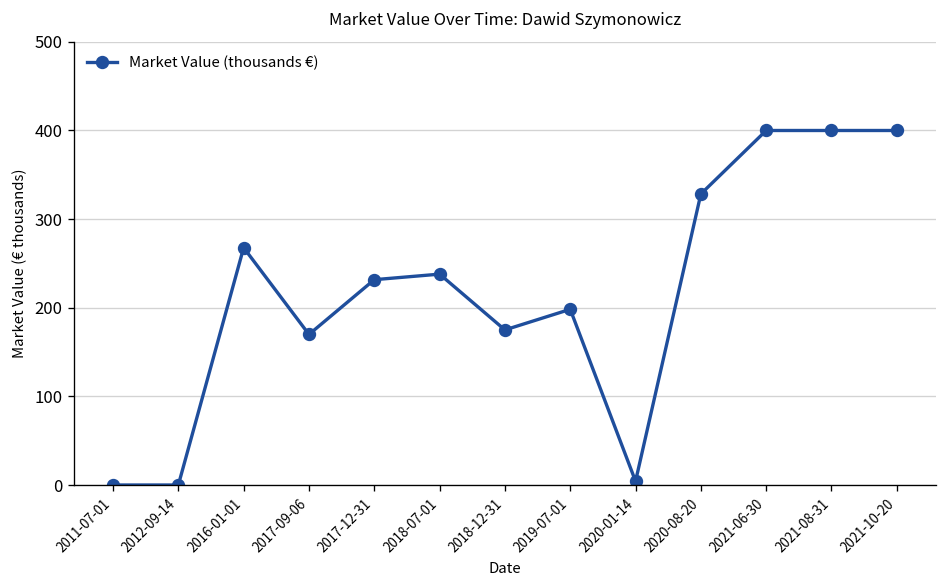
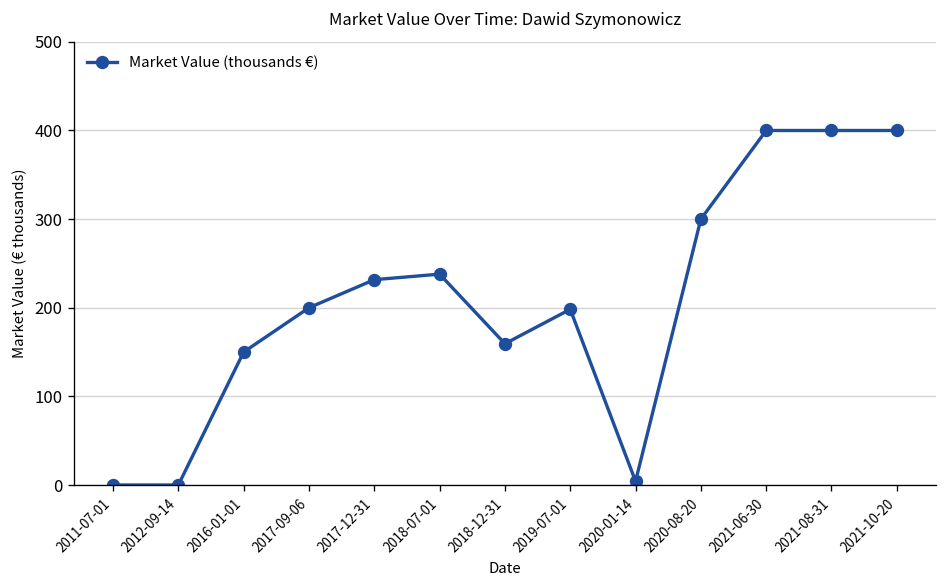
  {
    "2011-07-01": 0,
    "2012-09-14": 0,
-   "2016-01-01": 270,
-   "2017-09-06": 170,
+   "2016-01-01": 150,
+   "2017-09-06": 200,
    "2017-12-31": 230,
    "2018-07-01": 240,
-   "2018-12-31": 180,
+   "2018-12-31": 160,
    "2019-07-01": 200,
    "2020-01-14": 0,
-   "2020-08-20": 330,
+   "2020-08-20": 300,
    "2021-06-30": 400,
    "2021-08-31": 400,
    "2021-10-20": 400
  }
